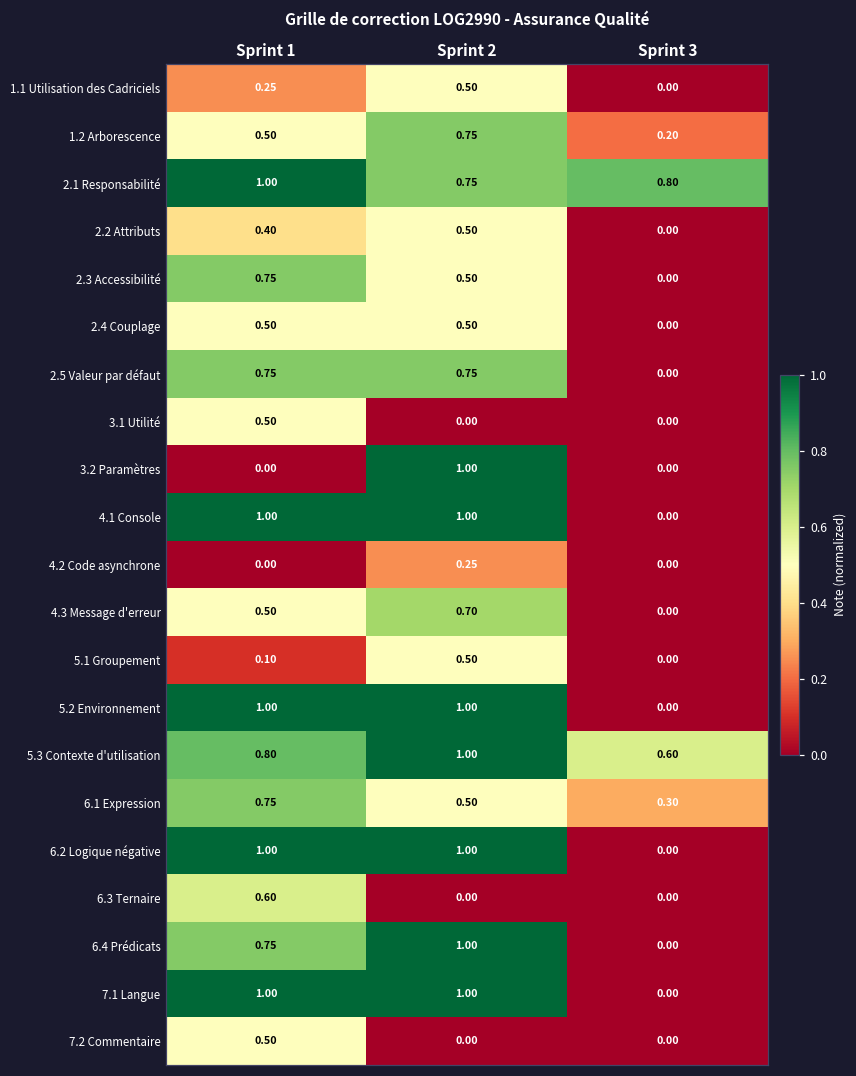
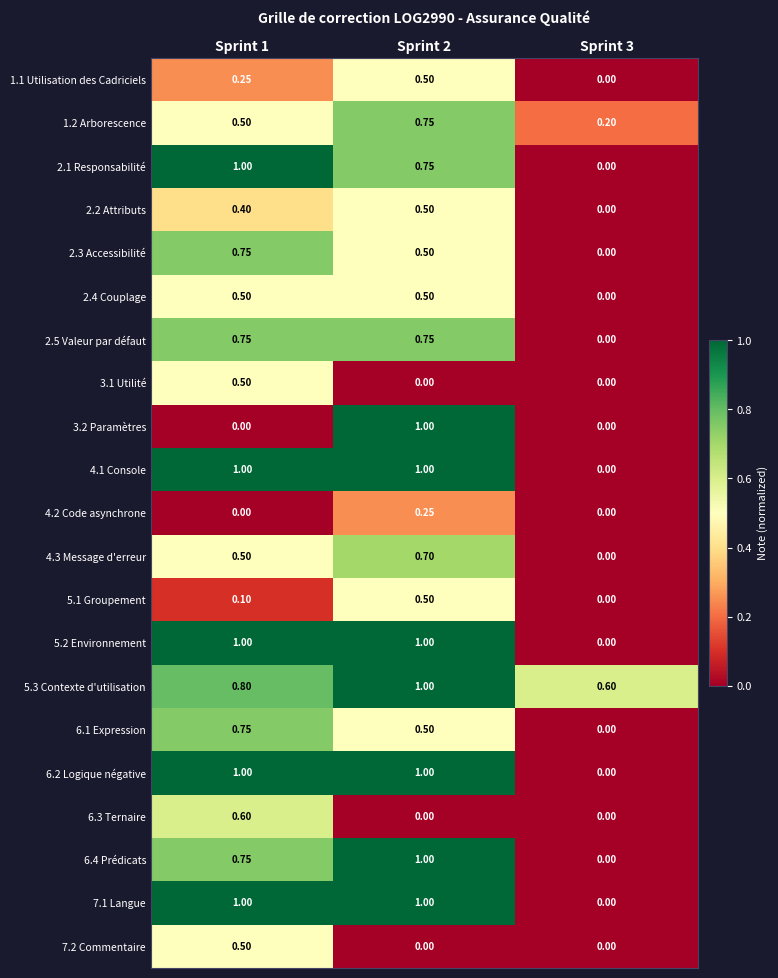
  {
    "1.1 Utilisation des Cadriciels": {
      "Sprint 1": 0.25,
      "Sprint 2": 0.50,
      "Sprint 3": 0.00
    },
    "1.2 Arborescence": {
      "Sprint 1": 0.50,
      "Sprint 2": 0.75,
      "Sprint 3": 0.20
    },
    "2.1 Responsabilité": {
      "Sprint 1": 1.00,
      "Sprint 2": 0.75,
-     "Sprint 3": 0.80
+     "Sprint 3": 0.00
    },
    "2.2 Attributs": {
      "Sprint 1": 0.40,
      "Sprint 2": 0.50,
      "Sprint 3": 0.00
    },
    "2.3 Accessibilité": {
      "Sprint 1": 0.75,
      "Sprint 2": 0.50,
      "Sprint 3": 0.00
    },
    "2.4 Couplage": {
      "Sprint 1": 0.50,
      "Sprint 2": 0.50,
      "Sprint 3": 0.00
    },
    "2.5 Valeur par défaut": {
      "Sprint 1": 0.75,
      "Sprint 2": 0.75,
      "Sprint 3": 0.00
    },
    "3.1 Utilité": {
      "Sprint 1": 0.50,
      "Sprint 2": 0.00,
      "Sprint 3": 0.00
    },
    "3.2 Paramètres": {
      "Sprint 1": 0.00,
      "Sprint 2": 1.00,
      "Sprint 3": 0.00
    },
    "4.1 Console": {
      "Sprint 1": 1.00,
      "Sprint 2": 1.00,
      "Sprint 3": 0.00
    },
    "4.2 Code asynchrone": {
      "Sprint 1": 0.00,
      "Sprint 2": 0.25,
      "Sprint 3": 0.00
    },
    "4.3 Message d'erreur": {
      "Sprint 1": 0.50,
      "Sprint 2": 0.70,
      "Sprint 3": 0.00
    },
    "5.1 Groupement": {
      "Sprint 1": 0.10,
      "Sprint 2": 0.50,
      "Sprint 3": 0.00
    },
    "5.2 Environnement": {
      "Sprint 1": 1.00,
      "Sprint 2": 1.00,
      "Sprint 3": 0.00
    },
    "5.3 Contexte d'utilisation": {
      "Sprint 1": 0.80,
      "Sprint 2": 1.00,
      "Sprint 3": 0.60
    },
    "6.1 Expression": {
      "Sprint 1": 0.75,
      "Sprint 2": 0.50,
-     "Sprint 3": 0.30
+     "Sprint 3": 0.00
    },
    "6.2 Logique négative": {
      "Sprint 1": 1.00,
      "Sprint 2": 1.00,
      "Sprint 3": 0.00
    },
    "6.3 Ternaire": {
      "Sprint 1": 0.60,
      "Sprint 2": 0.00,
      "Sprint 3": 0.00
    },
    "6.4 Prédicats": {
      "Sprint 1": 0.75,
      "Sprint 2": 1.00,
      "Sprint 3": 0.00
    },
    "7.1 Langue": {
      "Sprint 1": 1.00,
      "Sprint 2": 1.00,
      "Sprint 3": 0.00
    },
    "7.2 Commentaire": {
      "Sprint 1": 0.50,
      "Sprint 2": 0.00,
      "Sprint 3": 0.00
    }
  }
